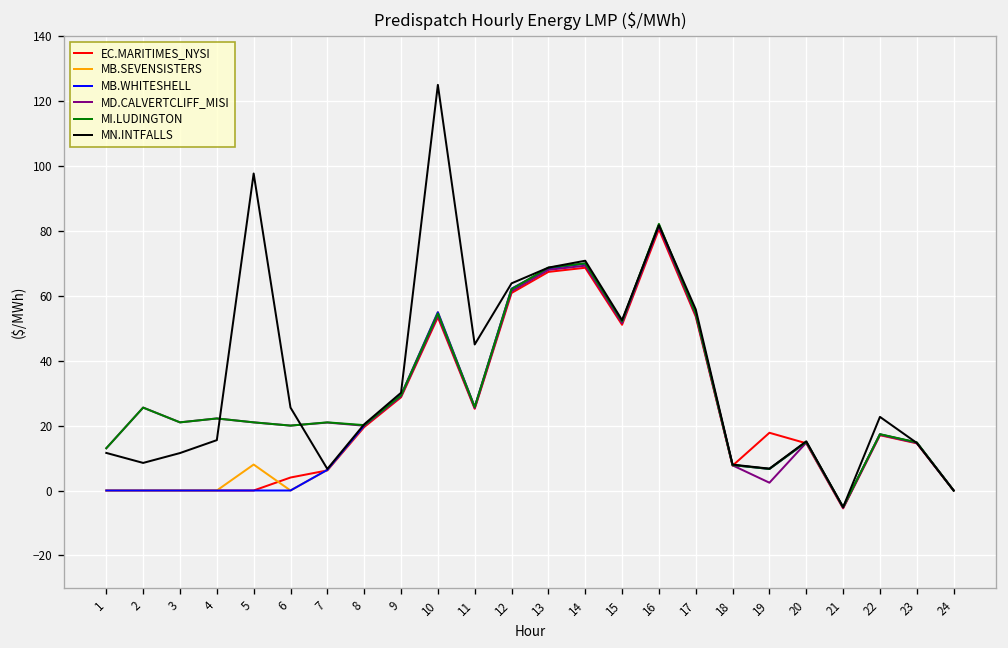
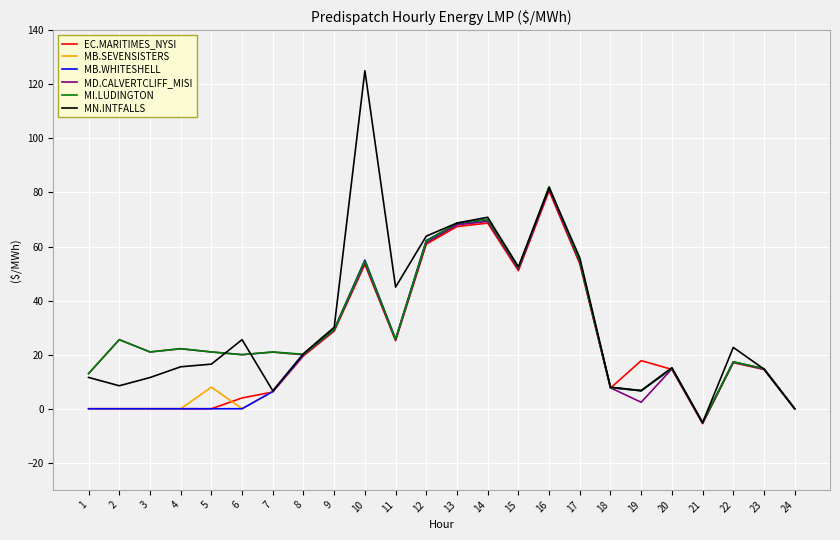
  {
    "EC.MARITIMES_NYSI": {
      "6": 4,
      "19": 18
    },
    "MB.SEVENSISTERS": {
      "5": 8
    },
    "MD.CALVERTCLIFF_MISI": {
      "19": 2
    },
    "MN.INTFALLS": {
      "1": 12,
      "2": 9,
      "3": 12,
      "4": 16,
-     "5": 98,
+     "5": 17,
      "6": 26,
      "10": 125,
      "11": 45,
      "12": 64,
      "17": 56,
      "22": 23
    }
  }
